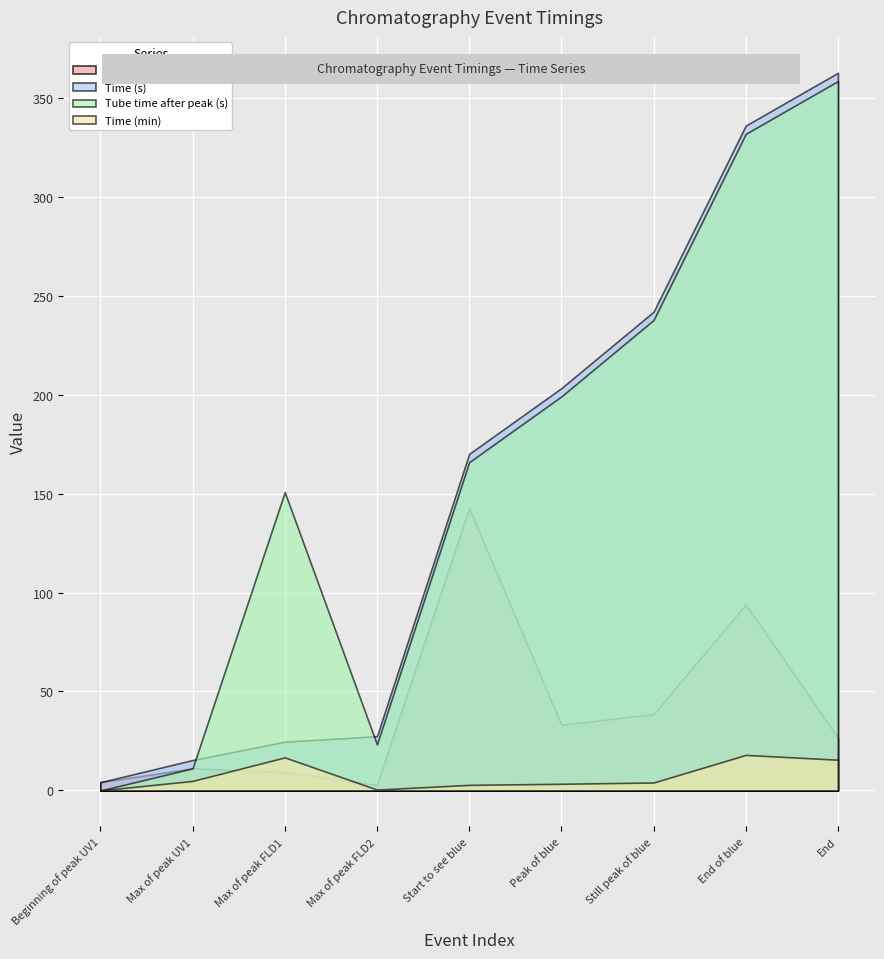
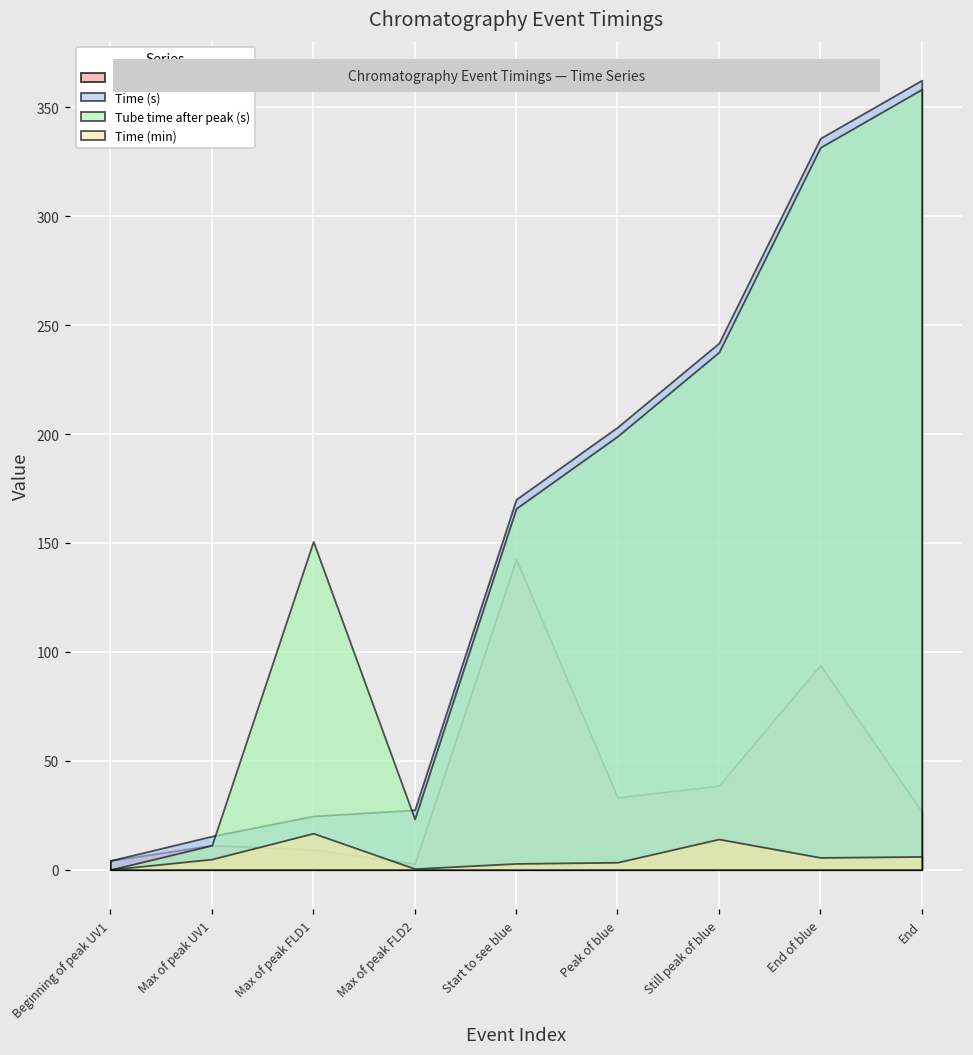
  {
    "Time (s)": {
      "Max of peak UV1": 15,
      "Max of peak FLD1": 25,
      "Max of peak FLD2": 27,
      "Start to see blue": 170,
      "Peak of blue": 203,
      "Still peak of blue": 242,
      "End of blue": 336,
      "End": 363
    },
    "Tube time after peak (s)": {
      "Max of peak FLD1": 151,
      "Max of peak FLD2": 23,
      "Start to see blue": 166,
      "Peak of blue": 199,
      "Still peak of blue": 238,
      "End of blue": 332,
      "End": 358
    },
    "Time (min)": {
      "Max of peak UV1": 5,
      "Max of peak FLD1": 17,
      "Start to see blue": 3,
      "Peak of blue": 3,
-     "Still peak of blue": 4,
-     "End of blue": 18,
-     "End": 16
+     "Still peak of blue": 14,
+     "End of blue": 6,
+     "End": 6
    }
  }
